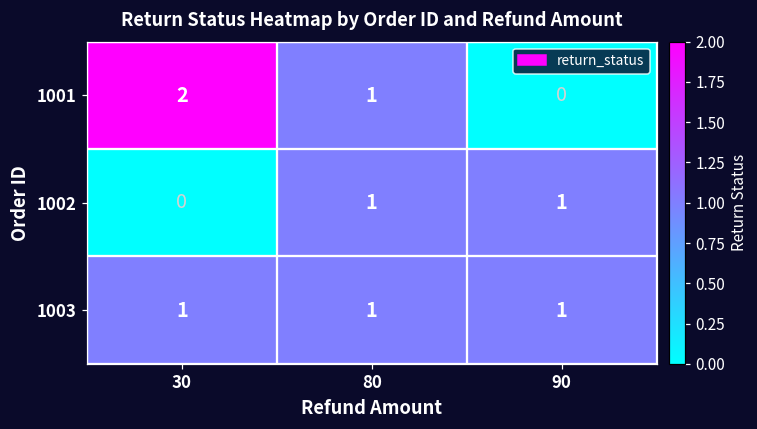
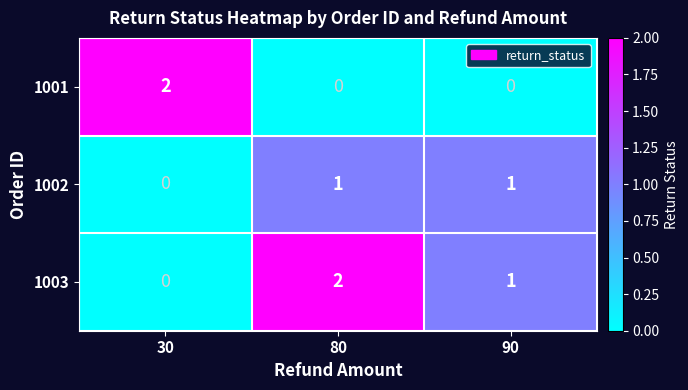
  {
    "1001": {
      "30": 2,
-     "80": 1,
+     "80": 0,
      "90": 0
    },
    "1002": {
      "30": 0,
      "80": 1,
      "90": 1
    },
    "1003": {
-     "30": 1,
-     "80": 1,
+     "30": 0,
+     "80": 2,
      "90": 1
    }
  }
